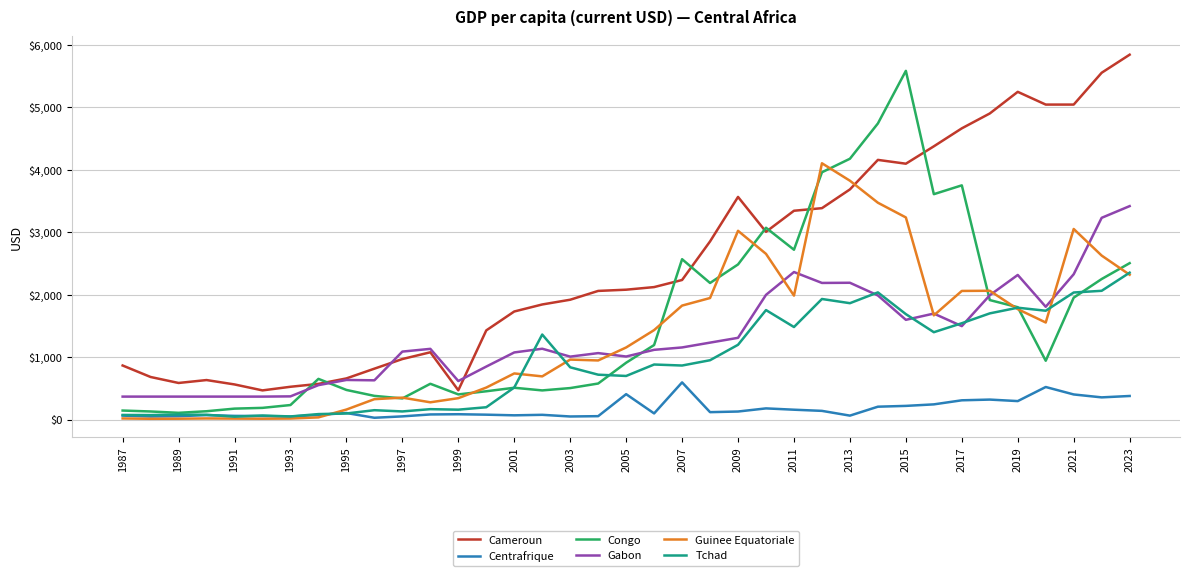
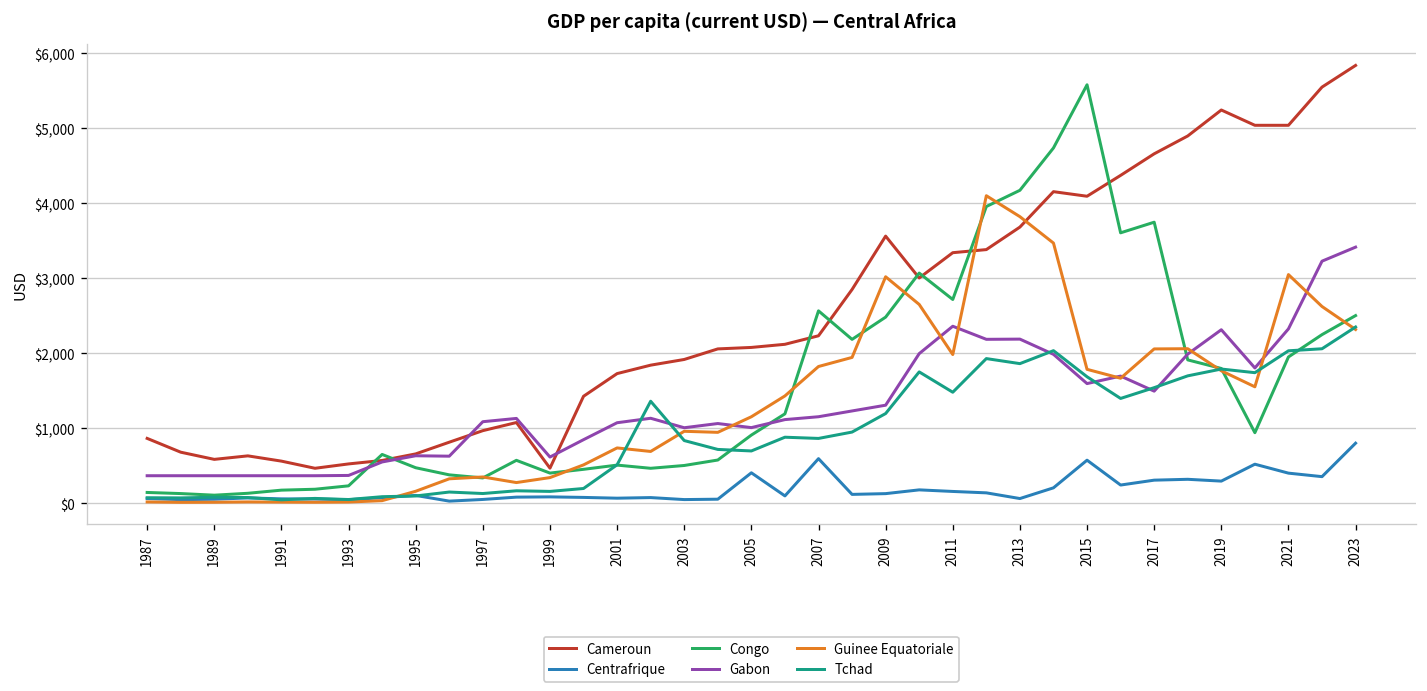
  {
    "Cameroun": {
      "1987": "$900",
      "1989": "$600",
      "1991": "$600",
      "1993": "$500",
      "1997": "$1,000",
      "1999": "$500",
      "2001": "$1,700",
      "2003": "$1,900",
      "2005": "$2,100",
      "2007": "$2,200",
      "2009": "$3,600",
      "2011": "$3,300",
      "2013": "$3,700",
      "2015": "$4,100",
      "2017": "$4,700",
      "2019": "$5,200",
      "2021": "$5,000",
      "2023": "$5,800"
    },
    "Centrafrique": {
      "1997": "$100",
      "1999": "$100",
      "2001": "$100",
      "2003": "$0",
      "2005": "$400",
      "2007": "$600",
      "2009": "$100",
      "2011": "$200",
      "2013": "$100",
-     "2015": "$200",
+     "2015": "$600",
      "2017": "$300",
      "2019": "$300",
      "2021": "$400",
-     "2023": "$400"
+     "2023": "$800"
    },
    "Gabon": {
      "1987": "$400",
      "1989": "$400",
      "1991": "$400",
      "1993": "$400",
      "1997": "$1,100",
      "1999": "$600",
      "2001": "$1,100",
      "2003": "$1,000",
      "2005": "$1,000",
      "2007": "$1,200",
      "2009": "$1,300",
      "2011": "$2,400",
      "2013": "$2,200",
      "2015": "$1,600",
      "2017": "$1,500",
      "2019": "$2,300",
      "2021": "$2,300",
      "2023": "$3,400"
    },
    "Guinee Equatoriale": {
      "1987": "$0",
      "1995": "$200",
      "1999": "$300",
      "2001": "$700",
      "2003": "$1,000",
      "2005": "$1,200",
      "2007": "$1,800",
      "2009": "$3,000",
      "2011": "$2,000",
      "2013": "$3,800",
-     "2015": "$3,200",
+     "2015": "$1,800",
      "2017": "$2,100",
      "2021": "$3,100"
    }
  }
